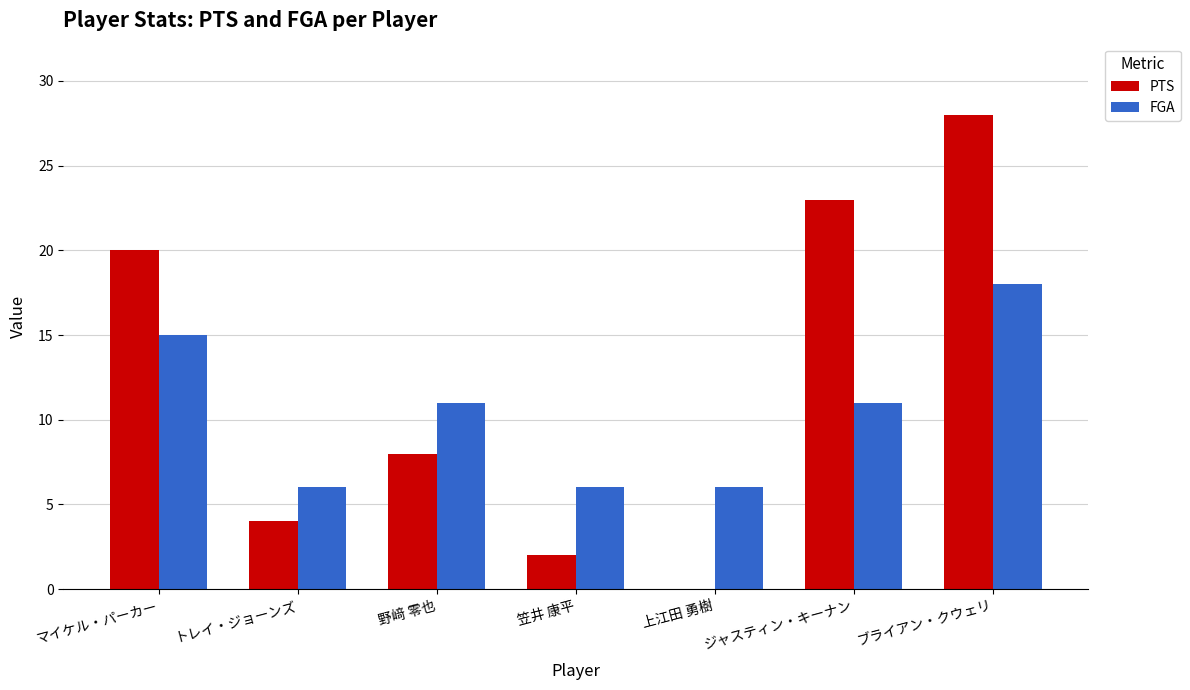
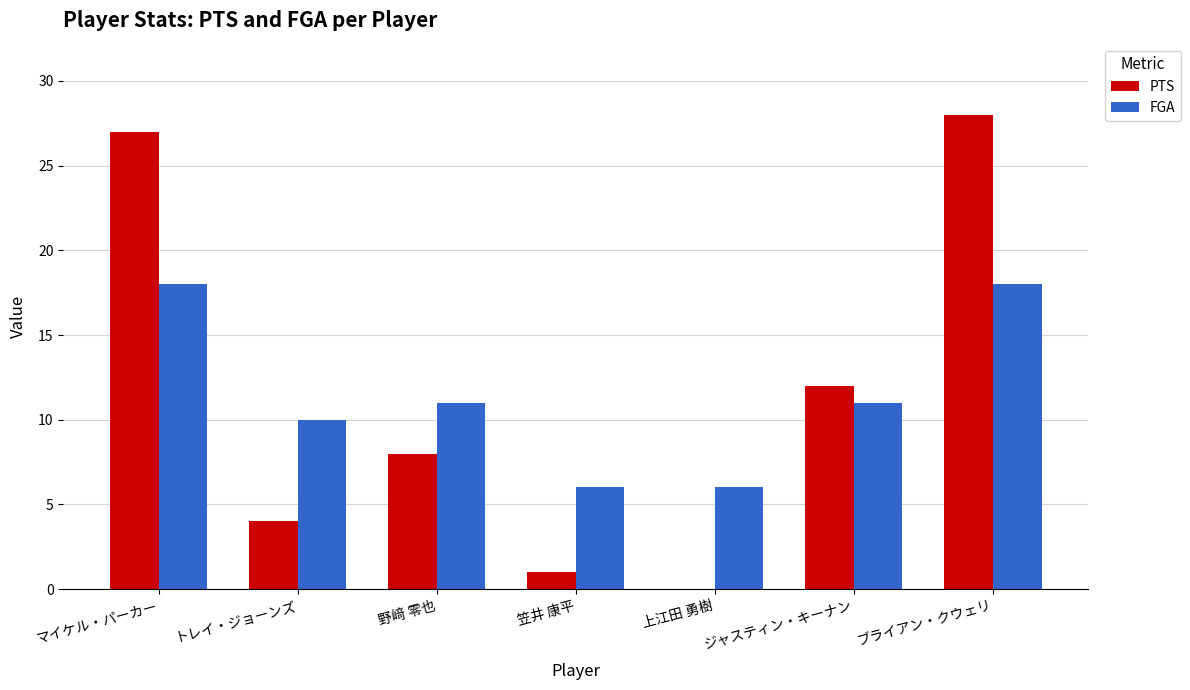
  {
    "PTS": {
-     "マイケル・パーカー": 20,
+     "マイケル・パーカー": 27,
      "トレイ・ジョーンズ": 4,
      "野﨑 零也": 8,
-     "笠井 康平": 2,
+     "笠井 康平": 1,
      "上江田 勇樹": 0,
-     "ジャスティン・キーナン": 23,
+     "ジャスティン・キーナン": 12,
      "ブライアン・クウェリ": 28
    },
    "FGA": {
-     "マイケル・パーカー": 15,
-     "トレイ・ジョーンズ": 6,
+     "マイケル・パーカー": 18,
+     "トレイ・ジョーンズ": 10,
      "野﨑 零也": 11,
      "笠井 康平": 6,
      "上江田 勇樹": 6,
      "ジャスティン・キーナン": 11,
      "ブライアン・クウェリ": 18
    }
  }
